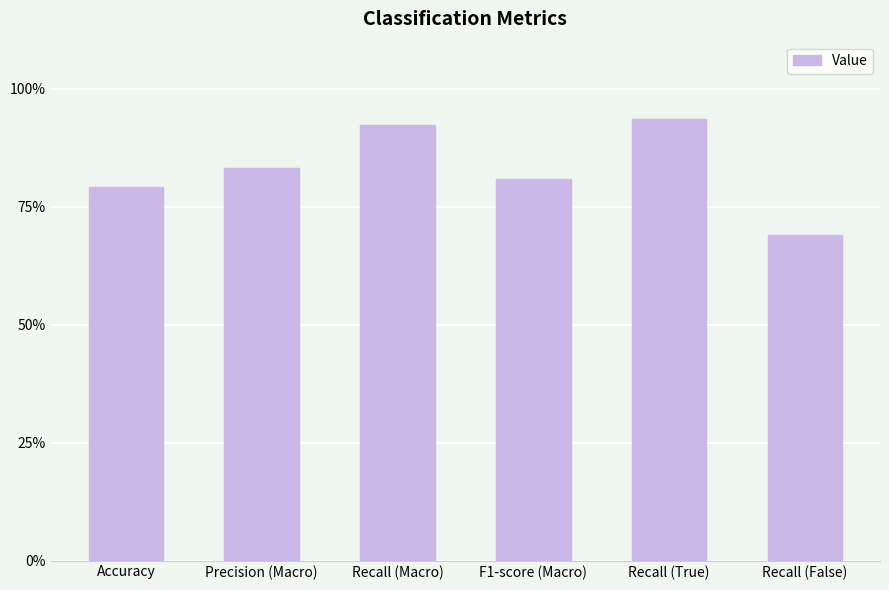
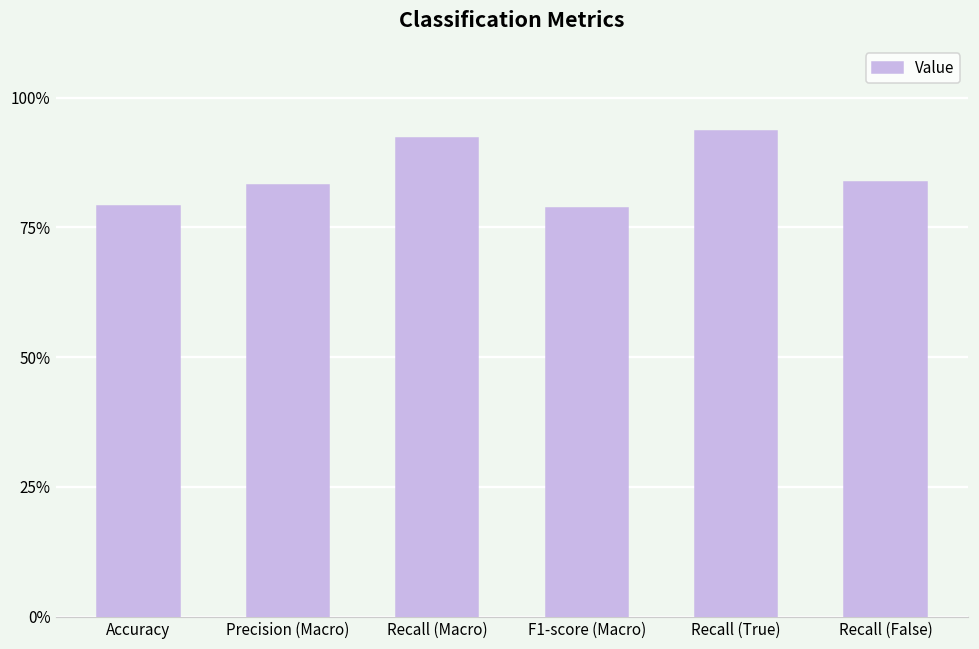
  {
    "Accuracy": "79%",
    "Precision (Macro)": "83%",
    "Recall (Macro)": "92%",
-   "F1-score (Macro)": "81%",
+   "F1-score (Macro)": "79%",
    "Recall (True)": "94%",
-   "Recall (False)": "69%"
+   "Recall (False)": "84%"
  }
